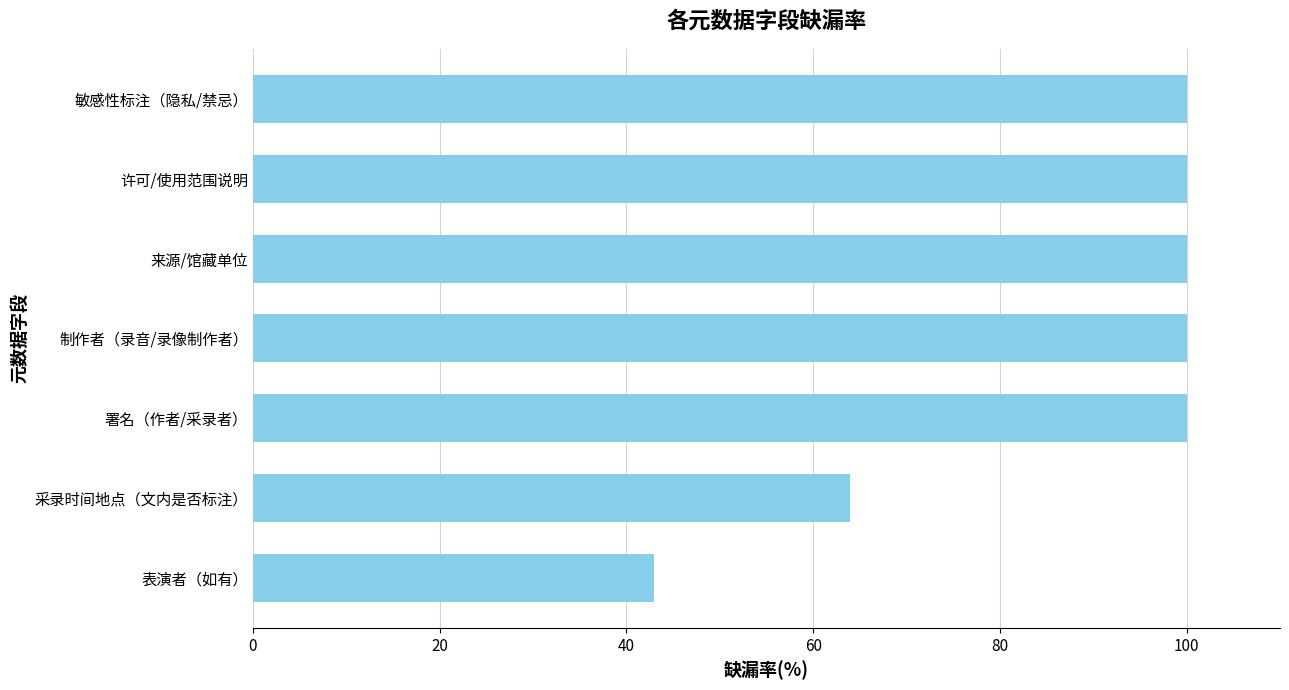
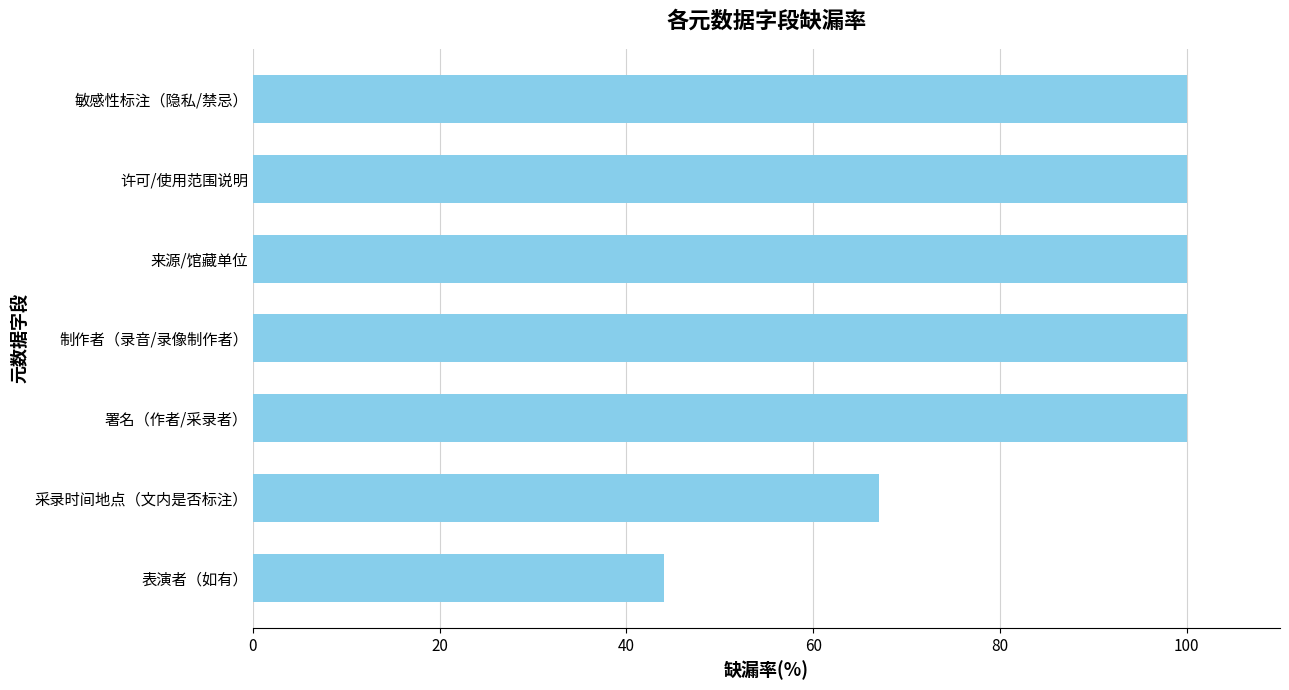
  {
    "敏感性标注（隐私/禁忌）": 100,
    "许可/使用范围说明": 100,
    "来源/馆藏单位": 100,
    "制作者（录音/录像制作者）": 100,
    "署名（作者/采录者）": 100,
-   "采录时间地点（文内是否标注）": 64,
-   "表演者（如有）": 43
+   "采录时间地点（文内是否标注）": 67,
+   "表演者（如有）": 44
  }
